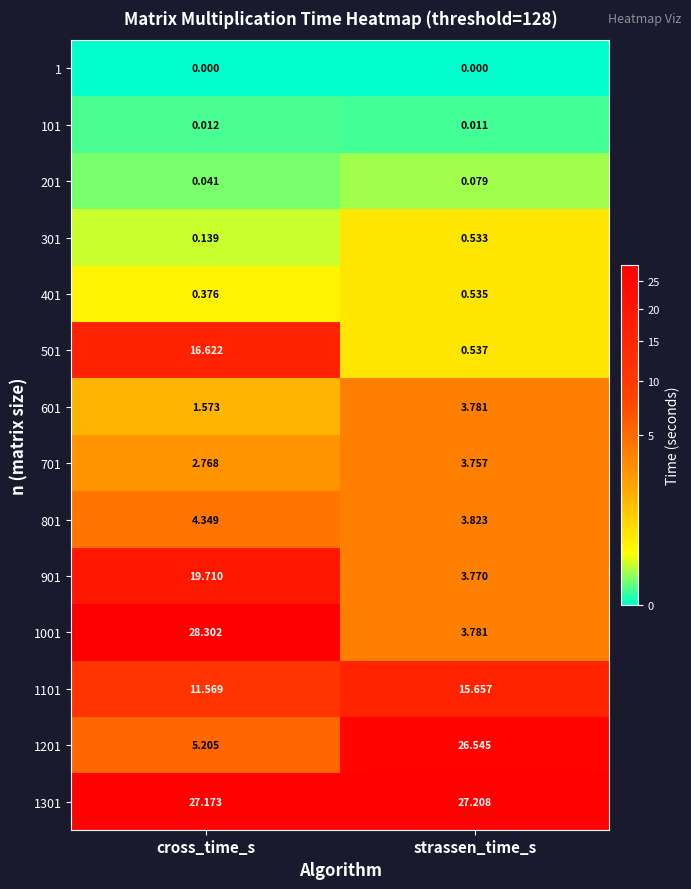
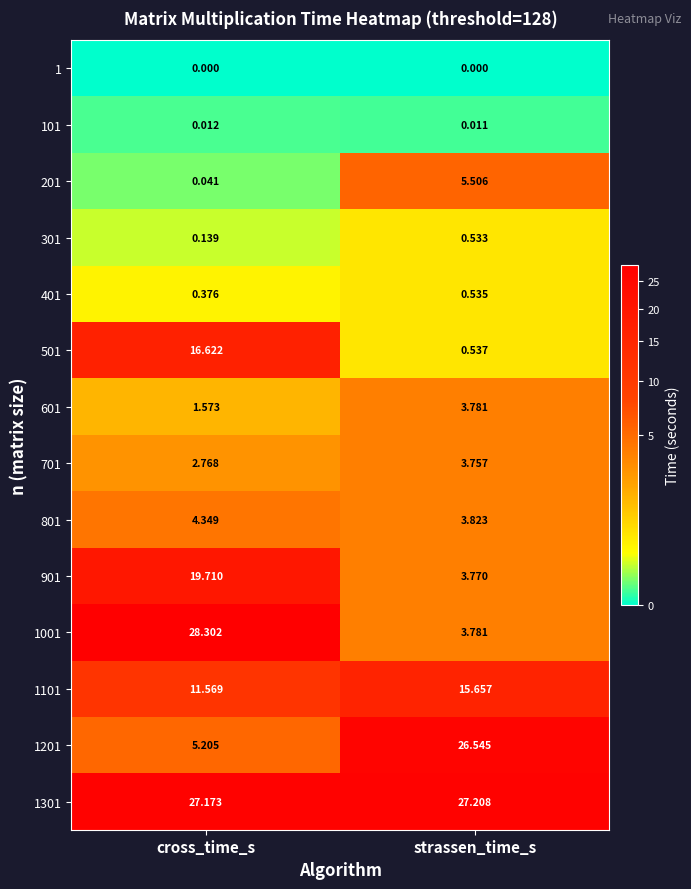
  {
    "1": {
      "cross_time_s": 0.000,
      "strassen_time_s": 0.000
    },
    "101": {
      "cross_time_s": 0.012,
      "strassen_time_s": 0.011
    },
    "201": {
      "cross_time_s": 0.041,
-     "strassen_time_s": 0.079
+     "strassen_time_s": 5.506
    },
    "301": {
      "cross_time_s": 0.139,
      "strassen_time_s": 0.533
    },
    "401": {
      "cross_time_s": 0.376,
      "strassen_time_s": 0.535
    },
    "501": {
      "cross_time_s": 16.622,
      "strassen_time_s": 0.537
    },
    "601": {
      "cross_time_s": 1.573,
      "strassen_time_s": 3.781
    },
    "701": {
      "cross_time_s": 2.768,
      "strassen_time_s": 3.757
    },
    "801": {
      "cross_time_s": 4.349,
      "strassen_time_s": 3.823
    },
    "901": {
      "cross_time_s": 19.710,
      "strassen_time_s": 3.770
    },
    "1001": {
      "cross_time_s": 28.302,
      "strassen_time_s": 3.781
    },
    "1101": {
      "cross_time_s": 11.569,
      "strassen_time_s": 15.657
    },
    "1201": {
      "cross_time_s": 5.205,
      "strassen_time_s": 26.545
    },
    "1301": {
      "cross_time_s": 27.173,
      "strassen_time_s": 27.208
    }
  }
